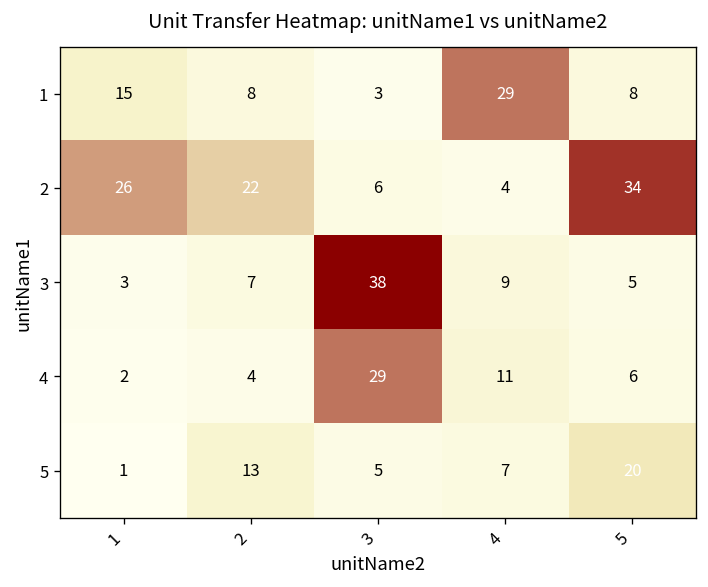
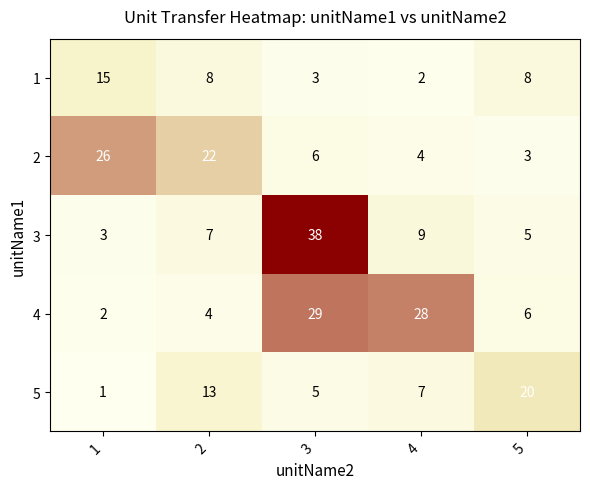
  {
    "1": {
      "1": 15,
      "2": 8,
      "3": 3,
-     "4": 29,
+     "4": 2,
      "5": 8
    },
    "2": {
      "1": 26,
      "2": 22,
      "3": 6,
      "4": 4,
-     "5": 34
+     "5": 3
    },
    "3": {
      "1": 3,
      "2": 7,
      "3": 38,
      "4": 9,
      "5": 5
    },
    "4": {
      "1": 2,
      "2": 4,
      "3": 29,
-     "4": 11,
+     "4": 28,
      "5": 6
    },
    "5": {
      "1": 1,
      "2": 13,
      "3": 5,
      "4": 7,
      "5": 20
    }
  }
